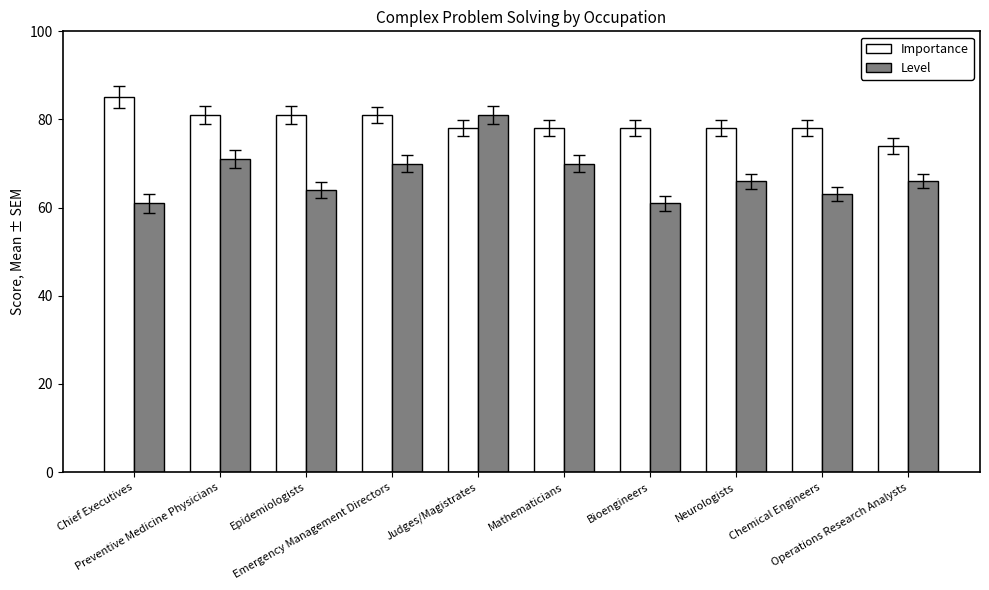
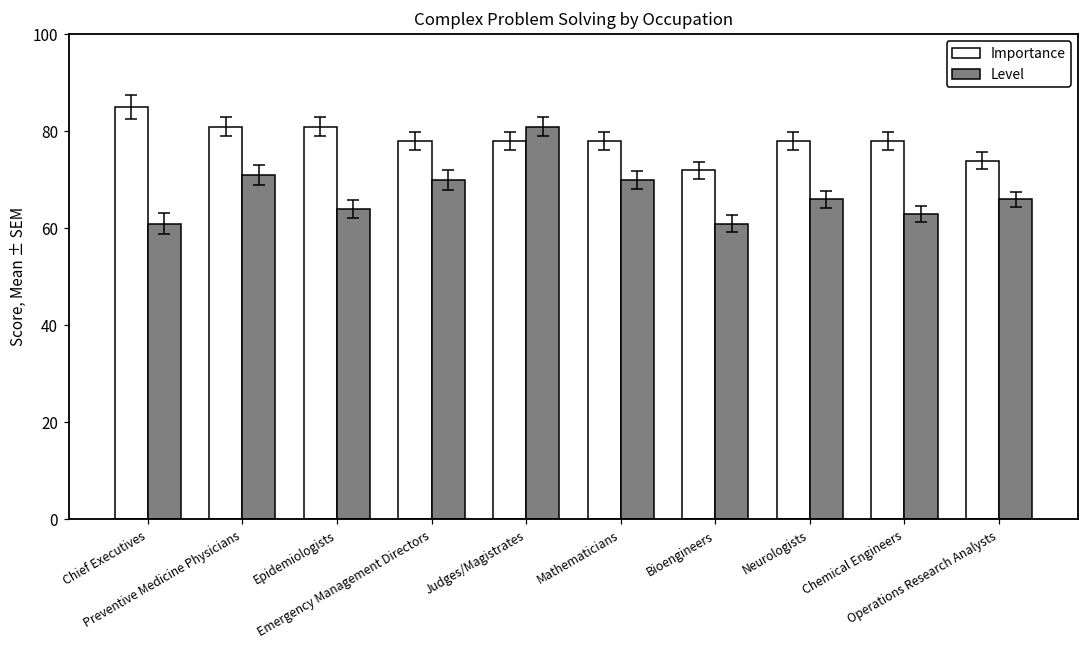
  {
    "Importance": {
      "Chief Executives": 85,
      "Preventive Medicine Physicians": 81,
      "Epidemiologists": 81,
-     "Emergency Management Directors": 81,
+     "Emergency Management Directors": 78,
      "Judges/Magistrates": 78,
      "Mathematicians": 78,
-     "Bioengineers": 78,
+     "Bioengineers": 72,
      "Neurologists": 78,
      "Chemical Engineers": 78,
      "Operations Research Analysts": 74
    },
    "Level": {
      "Chief Executives": 61,
      "Preventive Medicine Physicians": 71,
      "Epidemiologists": 64,
      "Emergency Management Directors": 70,
      "Judges/Magistrates": 81,
      "Mathematicians": 70,
      "Bioengineers": 61,
      "Neurologists": 66,
      "Chemical Engineers": 63,
      "Operations Research Analysts": 66
    }
  }
